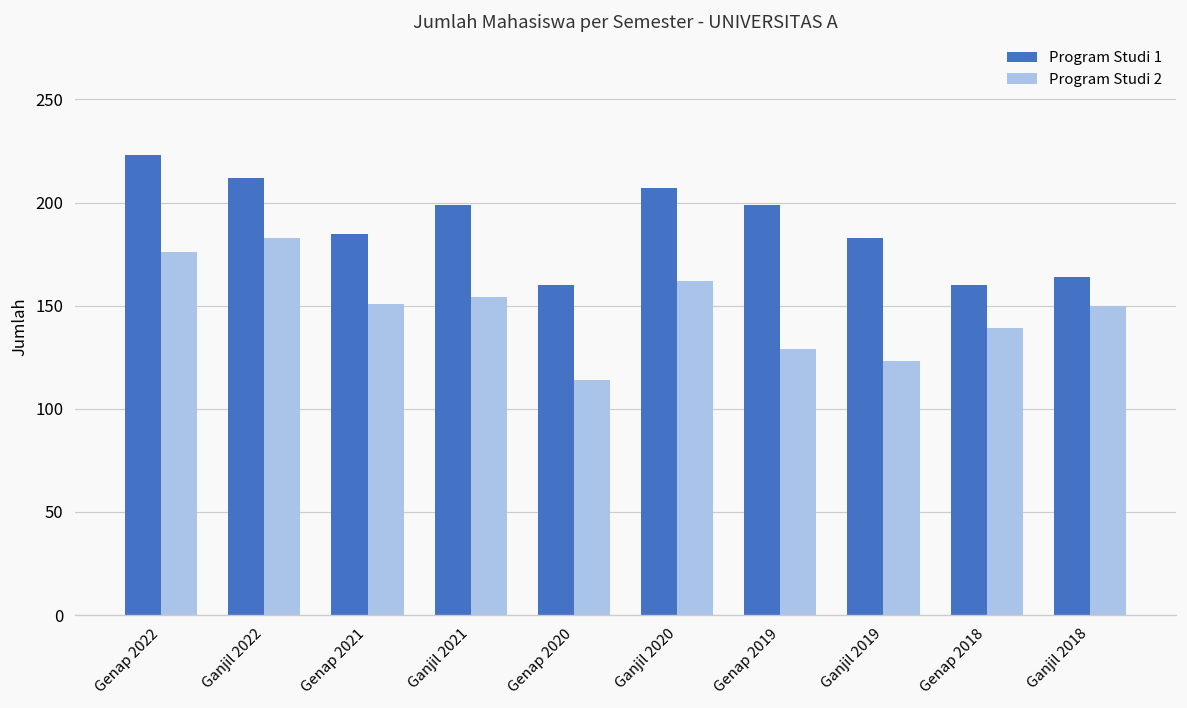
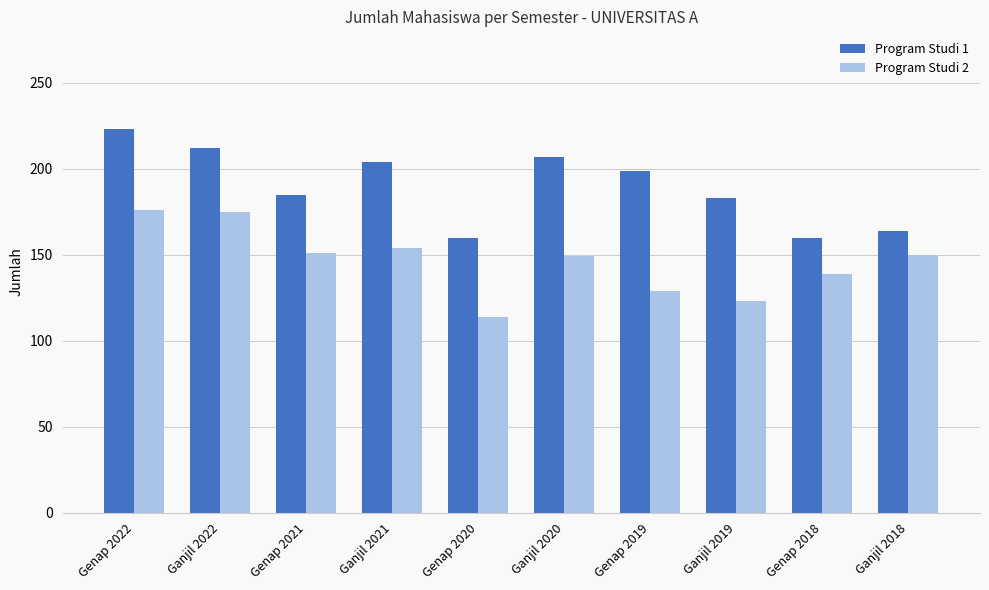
  {
    "Program Studi 1": {
      "Genap 2022": 223,
      "Ganjil 2022": 212,
      "Genap 2021": 185,
-     "Ganjil 2021": 199,
+     "Ganjil 2021": 204,
      "Genap 2020": 160,
      "Ganjil 2020": 207,
      "Genap 2019": 199,
      "Ganjil 2019": 183,
      "Genap 2018": 160,
      "Ganjil 2018": 164
    },
    "Program Studi 2": {
      "Genap 2022": 176,
-     "Ganjil 2022": 183,
+     "Ganjil 2022": 175,
      "Genap 2021": 151,
      "Ganjil 2021": 154,
      "Genap 2020": 114,
-     "Ganjil 2020": 162,
+     "Ganjil 2020": 149,
      "Genap 2019": 129,
      "Ganjil 2019": 123,
      "Genap 2018": 139,
      "Ganjil 2018": 150
    }
  }
